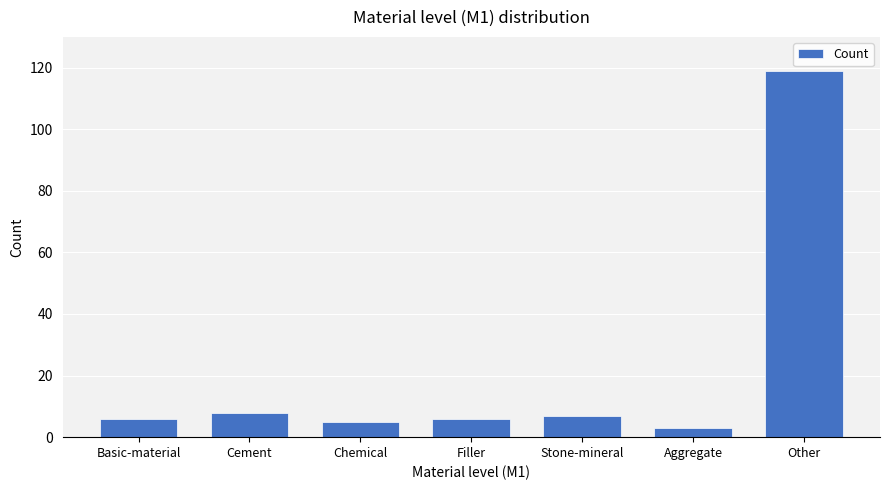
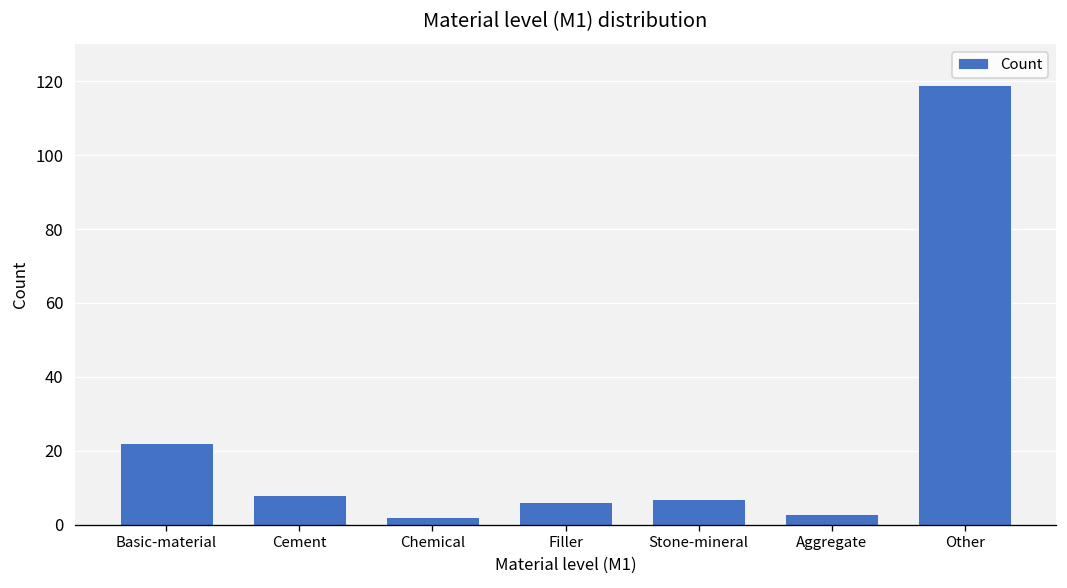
  {
-   "Basic-material": 6,
+   "Basic-material": 22,
    "Cement": 8,
-   "Chemical": 5,
+   "Chemical": 2,
    "Filler": 6,
    "Stone-mineral": 7,
    "Aggregate": 3,
    "Other": 119
  }
